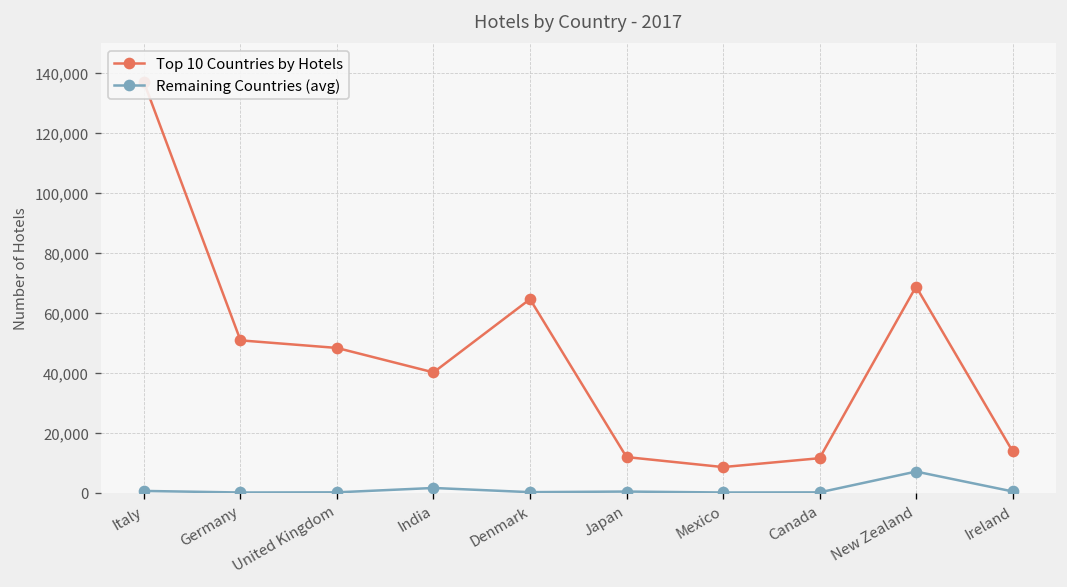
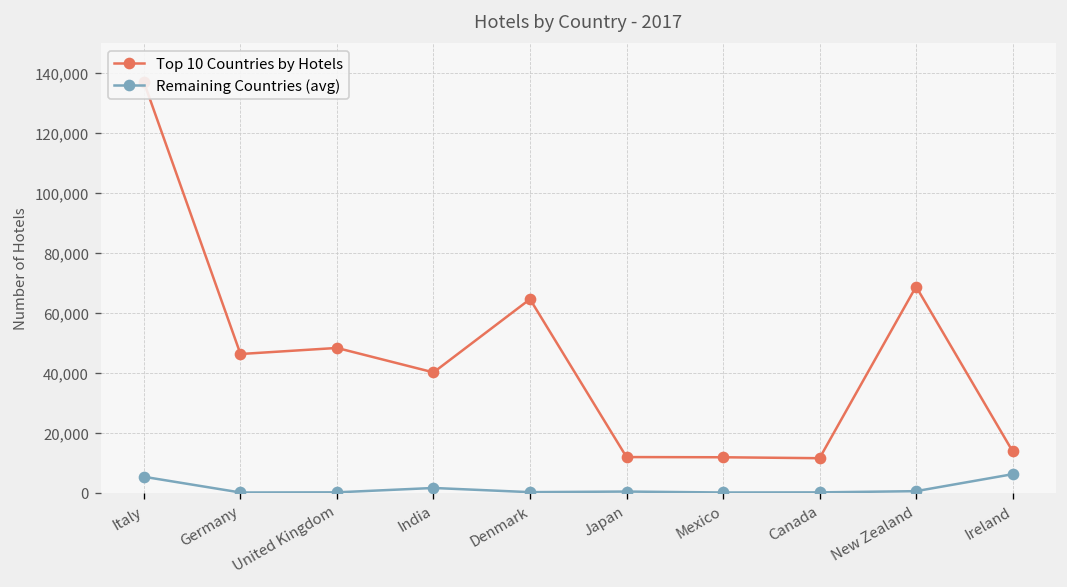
  {
    "Top 10 Countries by Hotels": {
-     "Germany": "51,000",
+     "Germany": "46,000",
      "United Kingdom": "48,000",
      "India": "40,000",
      "Denmark": "65,000",
      "Japan": "12,000",
-     "Mexico": "9,000",
+     "Mexico": "12,000",
      "Canada": "11,000",
      "New Zealand": "69,000",
      "Ireland": "14,000"
    },
    "Remaining Countries (avg)": {
-     "Italy": "1,000",
+     "Italy": "5,000",
      "Germany": "0",
      "United Kingdom": "0",
      "India": "2,000",
      "Denmark": "0",
      "Japan": "0",
      "Mexico": "0",
      "Canada": "0",
-     "New Zealand": "7,000",
-     "Ireland": "0"
+     "New Zealand": "0",
+     "Ireland": "6,000"
    }
  }
